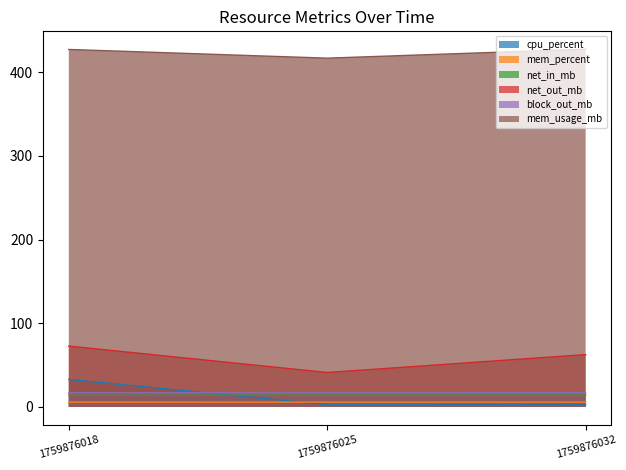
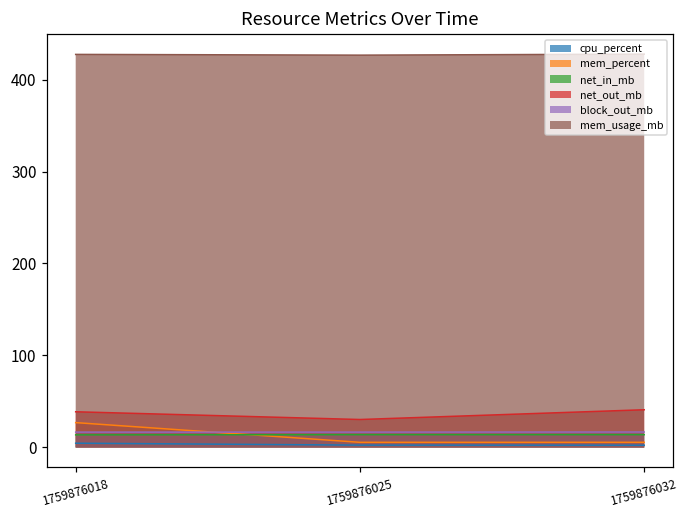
  {
    "cpu_percent": {
-     "1759876018": 30,
+     "1759876018": 0,
      "1759876025": 0,
      "1759876032": 0
    },
    "mem_percent": {
-     "1759876018": 10,
+     "1759876018": 30,
      "1759876025": 10,
      "1759876032": 10
    },
    "net_out_mb": {
-     "1759876018": 70,
-     "1759876025": 40,
-     "1759876032": 60
+     "1759876018": 40,
+     "1759876025": 30,
+     "1759876032": 40
    },
    "mem_usage_mb": {
      "1759876018": 430,
-     "1759876025": 420
+     "1759876025": 430
    }
  }
